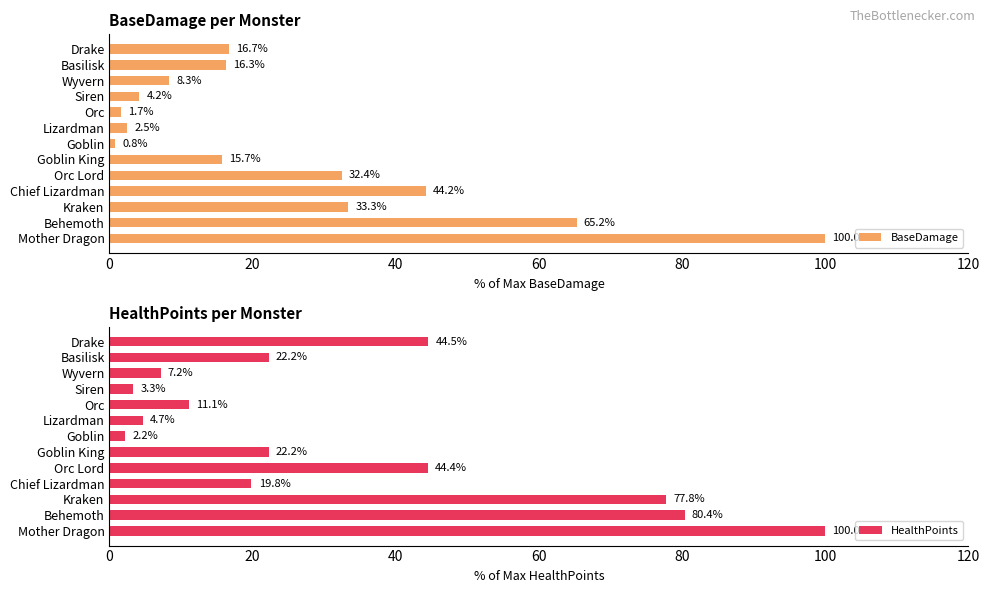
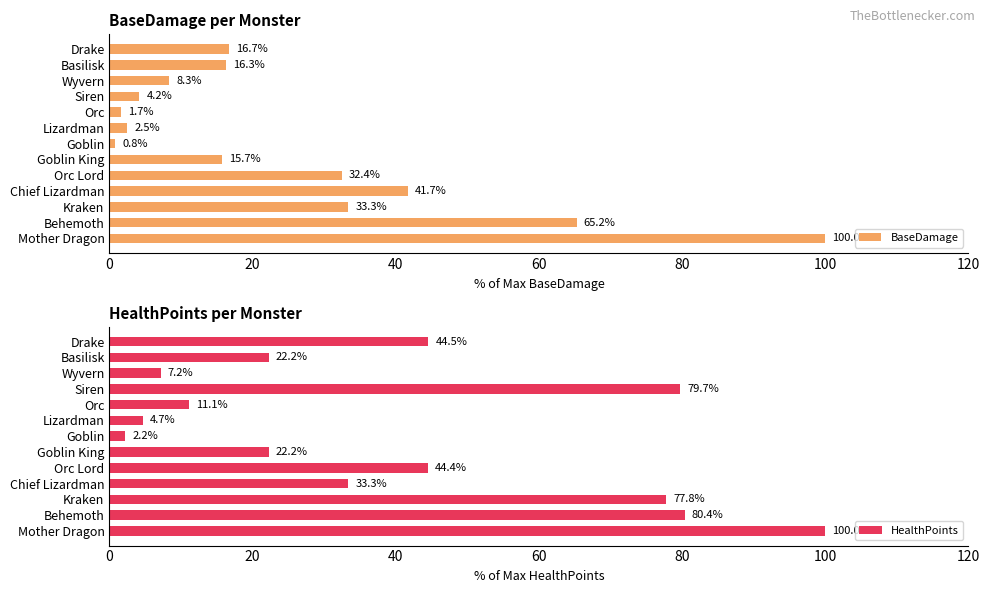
  {
    "BaseDamage per Monster": {
      "Drake": "16.7%",
      "Basilisk": "16.3%",
      "Wyvern": "8.3%",
      "Siren": "4.2%",
      "Orc": "1.7%",
      "Lizardman": "2.5%",
      "Goblin": "0.8%",
      "Goblin King": "15.7%",
      "Orc Lord": "32.4%",
-     "Chief Lizardman": "44.2%",
+     "Chief Lizardman": "41.7%",
      "Kraken": "33.3%",
      "Behemoth": "65.2%"
    },
    "HealthPoints per Monster": {
      "Drake": "44.5%",
      "Basilisk": "22.2%",
      "Wyvern": "7.2%",
-     "Siren": "3.3%",
+     "Siren": "79.7%",
      "Orc": "11.1%",
      "Lizardman": "4.7%",
      "Goblin": "2.2%",
      "Goblin King": "22.2%",
      "Orc Lord": "44.4%",
-     "Chief Lizardman": "19.8%",
+     "Chief Lizardman": "33.3%",
      "Kraken": "77.8%",
      "Behemoth": "80.4%"
    }
  }
